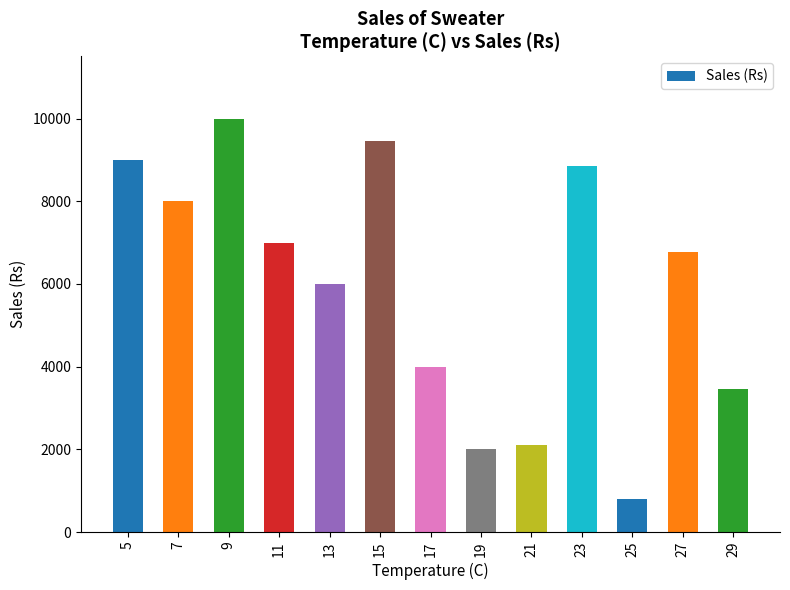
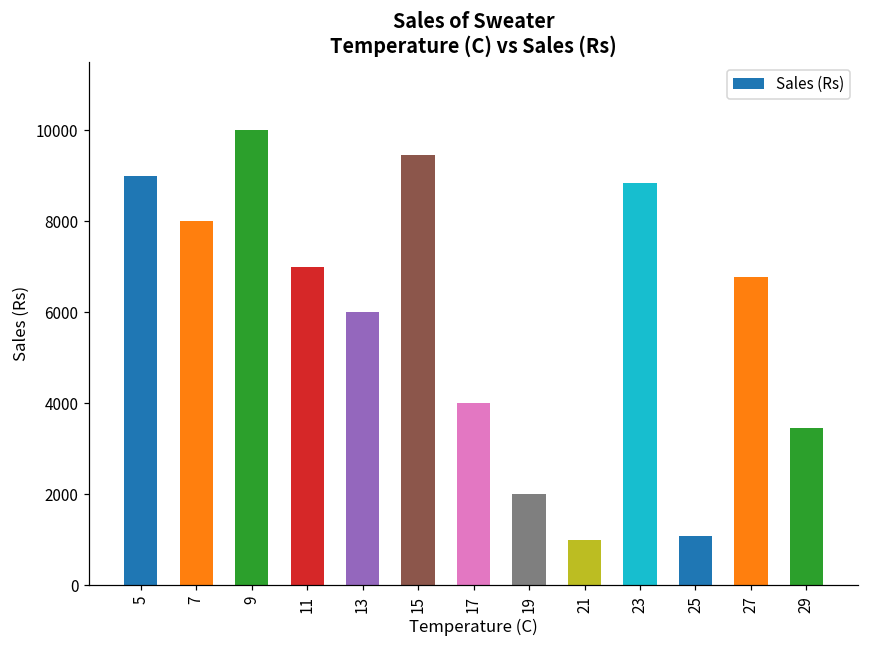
  {
    "5": 9000,
    "7": 8000,
    "9": 10000,
    "11": 7000,
    "13": 6000,
    "15": 9500,
    "17": 4000,
    "19": 2000,
-   "21": 2100,
+   "21": 1000,
    "23": 8800,
-   "25": 800,
+   "25": 1100,
    "27": 6800,
    "29": 3500
  }
